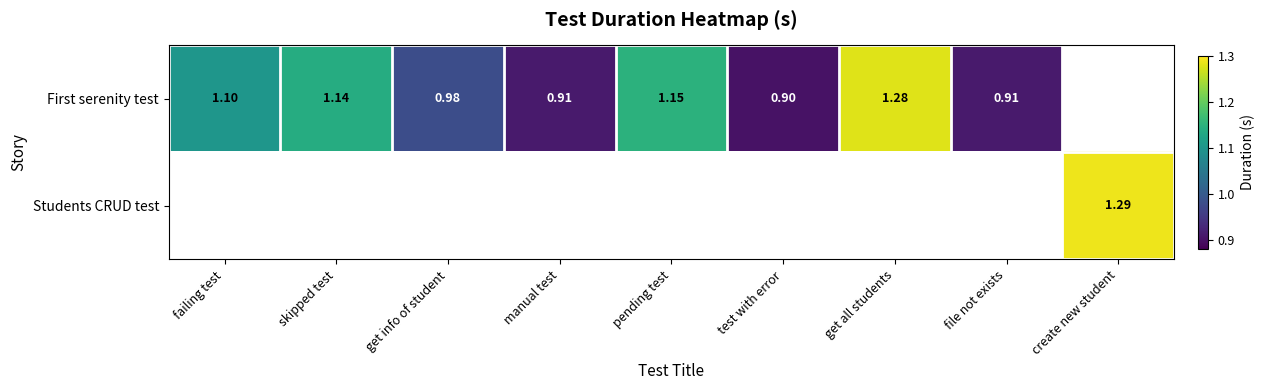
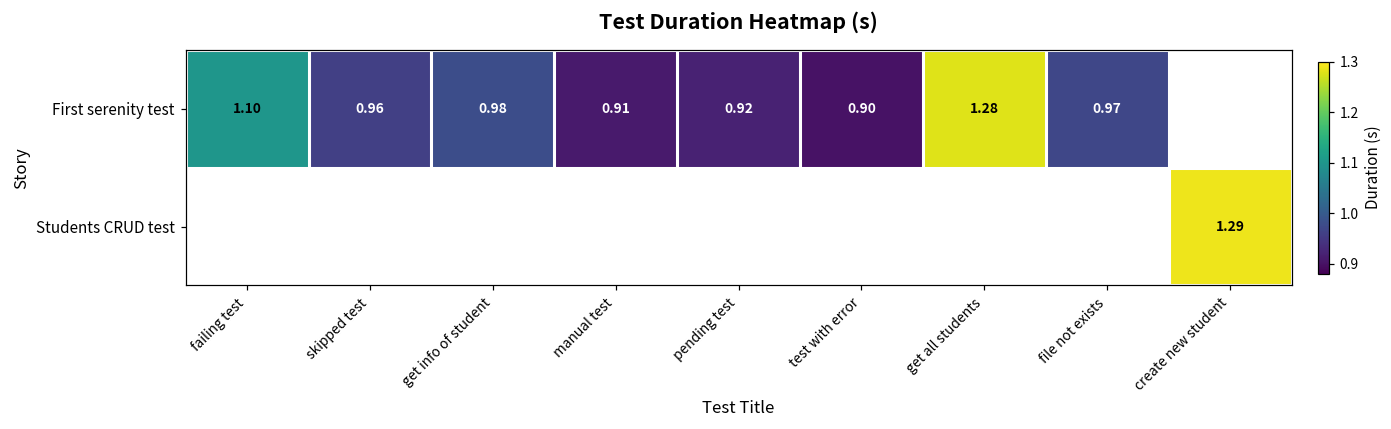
  {
    "First serenity test": {
      "failing test": 1.10,
-     "skipped test": 1.14,
+     "skipped test": 0.96,
      "get info of student": 0.98,
      "manual test": 0.91,
-     "pending test": 1.15,
+     "pending test": 0.92,
      "test with error": 0.90,
      "get all students": 1.28,
-     "file not exists": 0.91
+     "file not exists": 0.97
    },
    "Students CRUD test": {
      "create new student": 1.29
    }
  }
